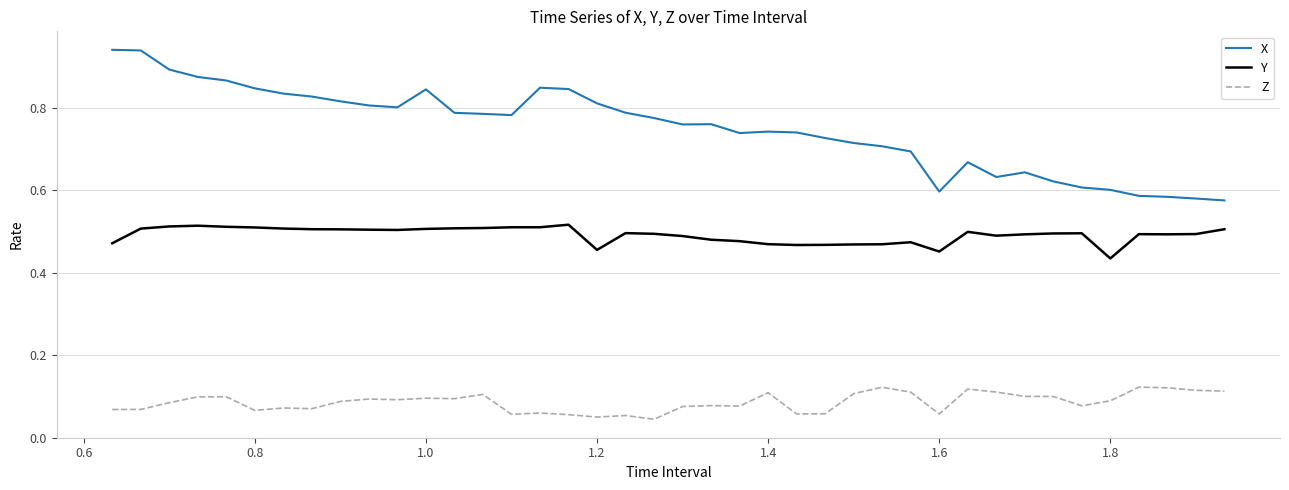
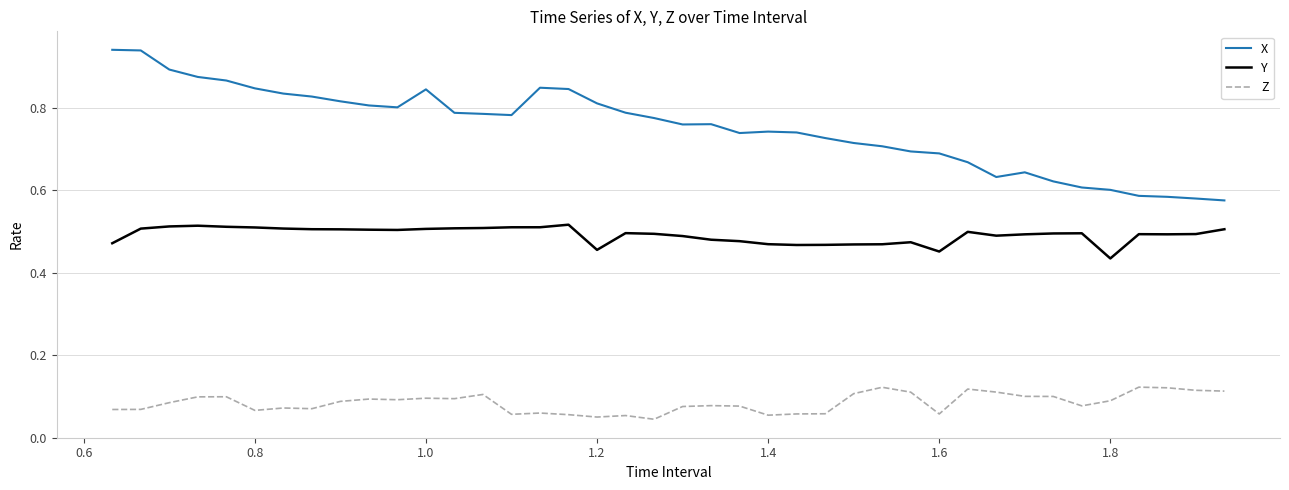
  {
    "X": {
      "0.8": 0.85,
      "1.0": 0.85,
      "1.2": 0.81,
      "1.4": 0.74,
-     "1.6": 0.60,
+     "1.6": 0.69,
      "1.8": 0.60
    },
    "Y": {
      "0.8": 0.51,
      "1.0": 0.51,
      "1.2": 0.46,
      "1.4": 0.47,
      "1.6": 0.45,
      "1.8": 0.43
    },
    "Z": {
      "0.8": 0.07,
      "1.0": 0.10,
      "1.2": 0.05,
-     "1.4": 0.11,
+     "1.4": 0.05,
      "1.6": 0.06,
      "1.8": 0.09
    }
  }
